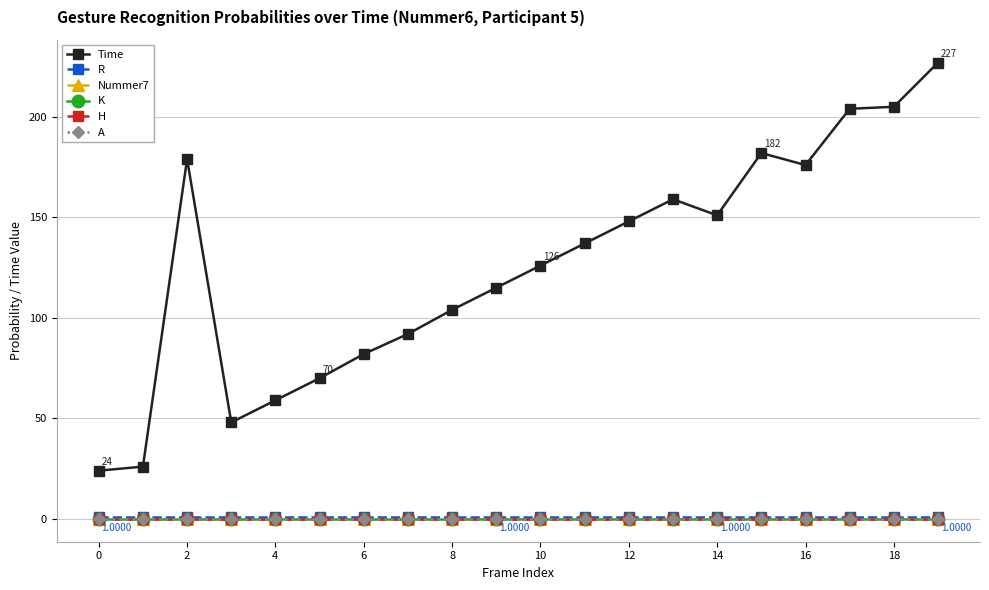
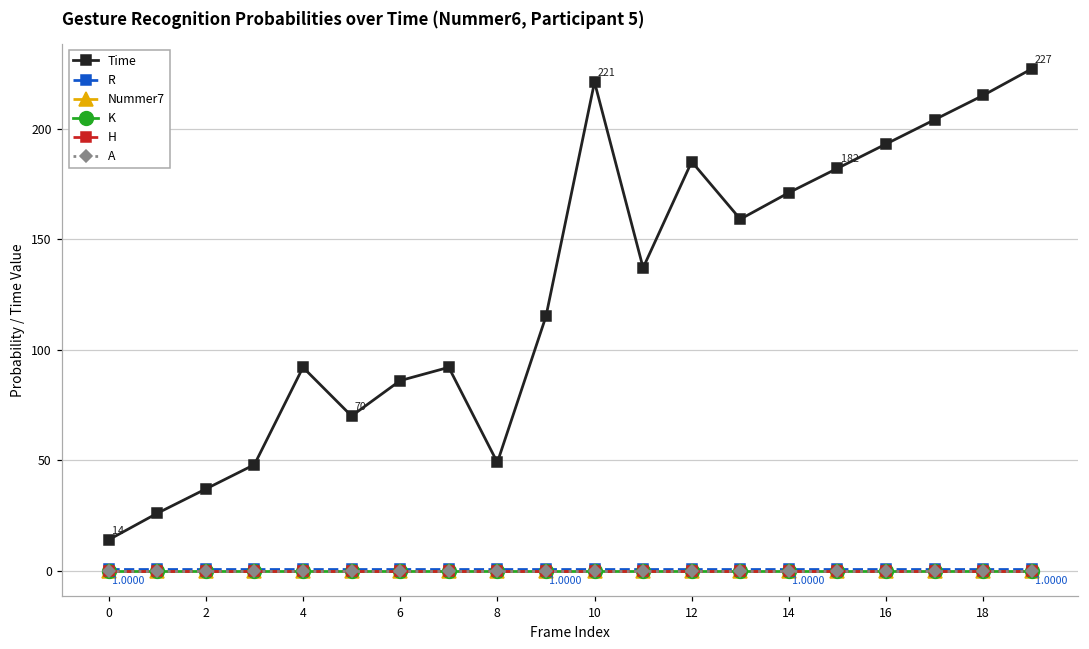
  {
    "Time": {
-     "0": 24,
-     "2": 179,
-     "4": 59,
-     "6": 82,
-     "8": 104,
-     "10": 126,
-     "12": 148,
-     "14": 151,
-     "16": 176,
-     "18": 205
+     "0": 14,
+     "2": 37,
+     "4": 92,
+     "6": 86,
+     "8": 49,
+     "10": 221,
+     "12": 185,
+     "14": 171,
+     "16": 193,
+     "18": 215
    }
  }
